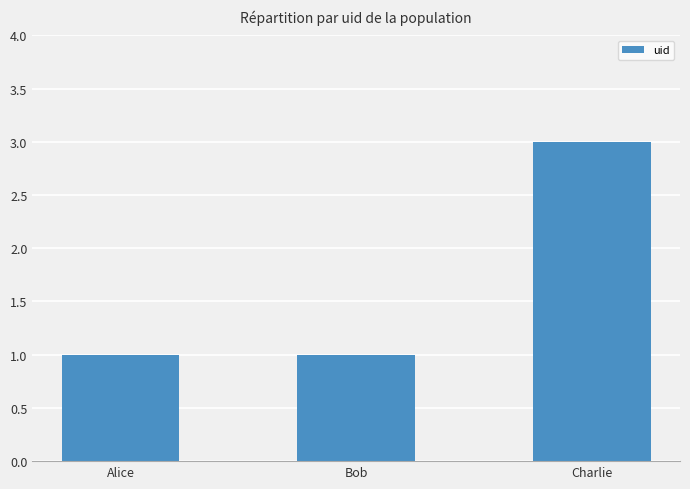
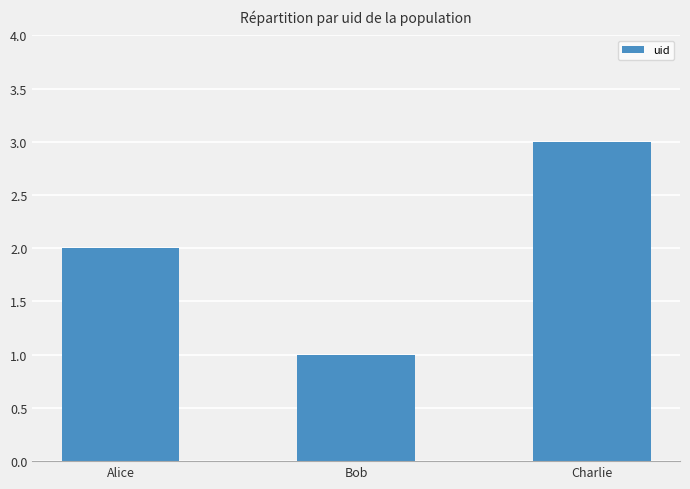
  {
-   "Alice": 1,
+   "Alice": 2,
    "Bob": 1,
    "Charlie": 3
  }
